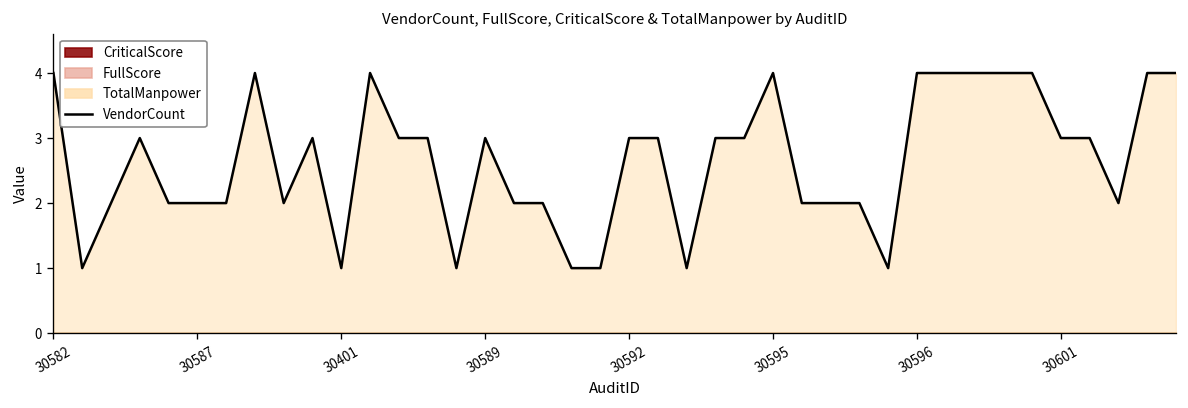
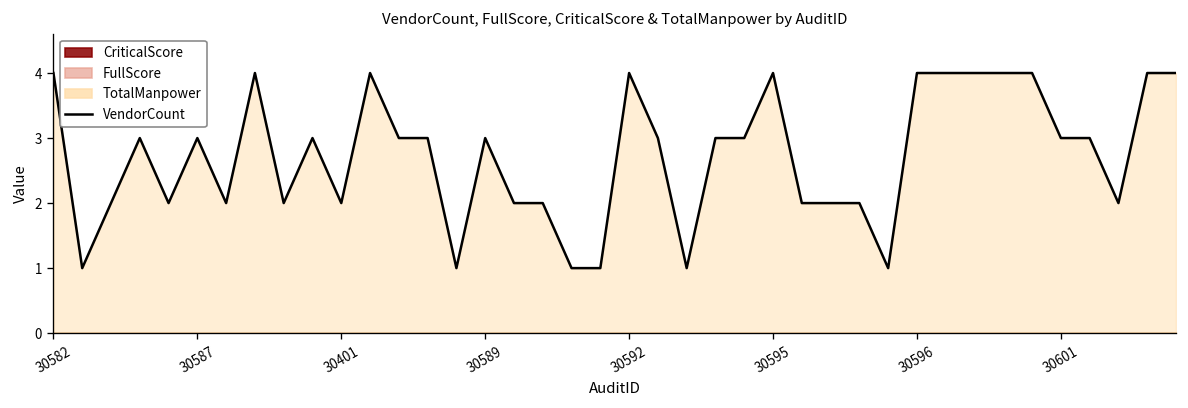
  {
    "VendorCount": {
      "30582": 4,
-     "30587": 2,
-     "30401": 1,
+     "30587": 3,
+     "30401": 2,
      "30589": 3,
-     "30592": 3,
+     "30592": 4,
      "30595": 4,
      "30596": 4,
      "30601": 3
    },
    "TotalManpower": {
      "30582": 0,
      "30587": 0,
      "30401": 0,
      "30589": 0,
      "30592": 0,
      "30595": 0,
      "30596": 0,
      "30601": 0
    }
  }
